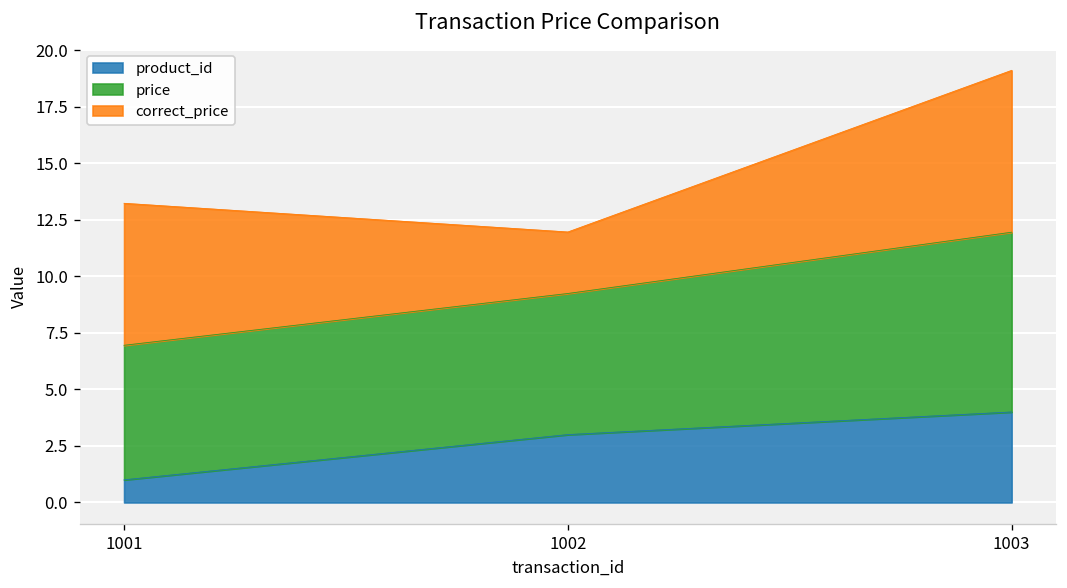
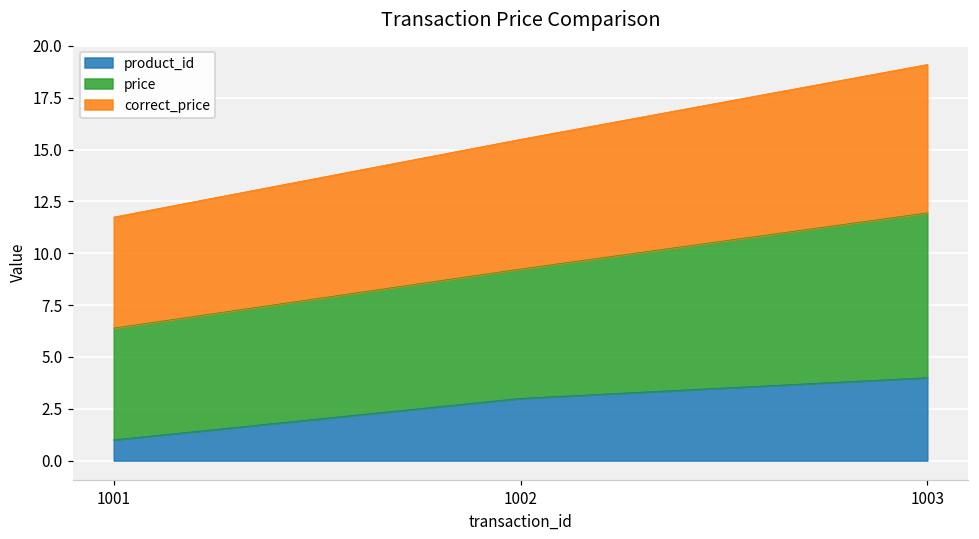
  {
    "product_id": {
      "1001": 1.0,
      "1002": 3.0,
      "1003": 4.0
    },
    "price": {
-     "1001": 6.0,
+     "1001": 5.4,
      "1002": 6.2,
      "1003": 7.9
    },
    "correct_price": {
-     "1001": 6.3,
-     "1002": 2.7,
+     "1001": 5.4,
+     "1002": 6.3,
      "1003": 7.2
    }
  }
